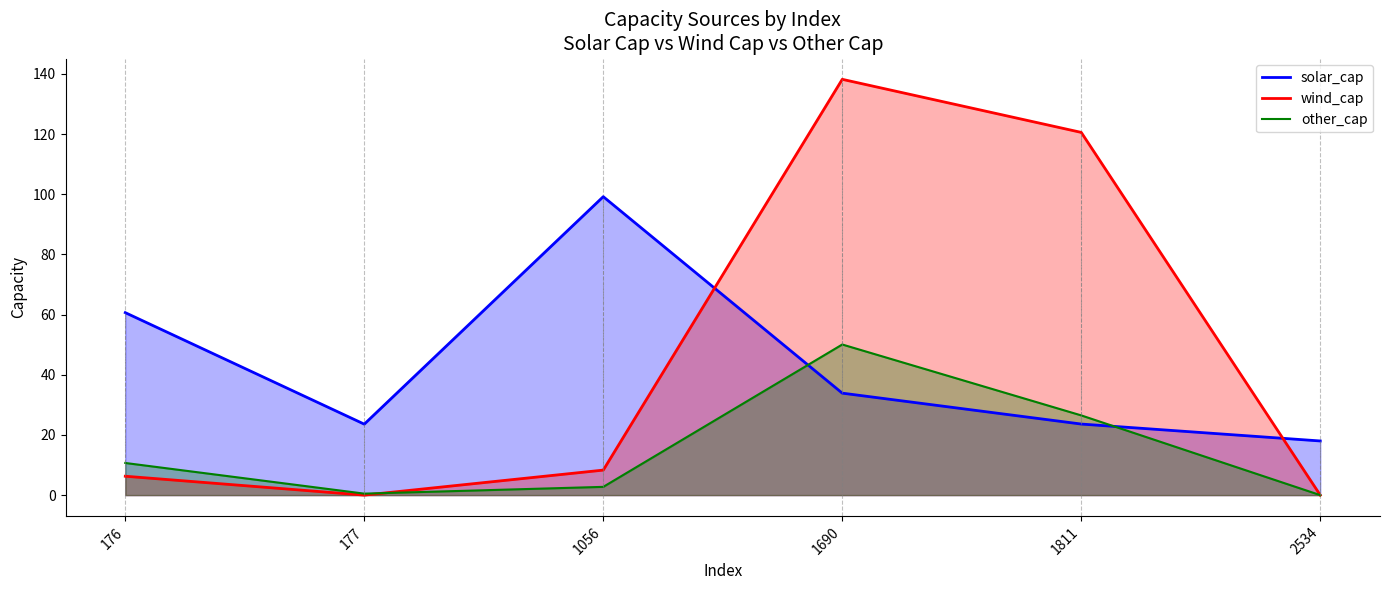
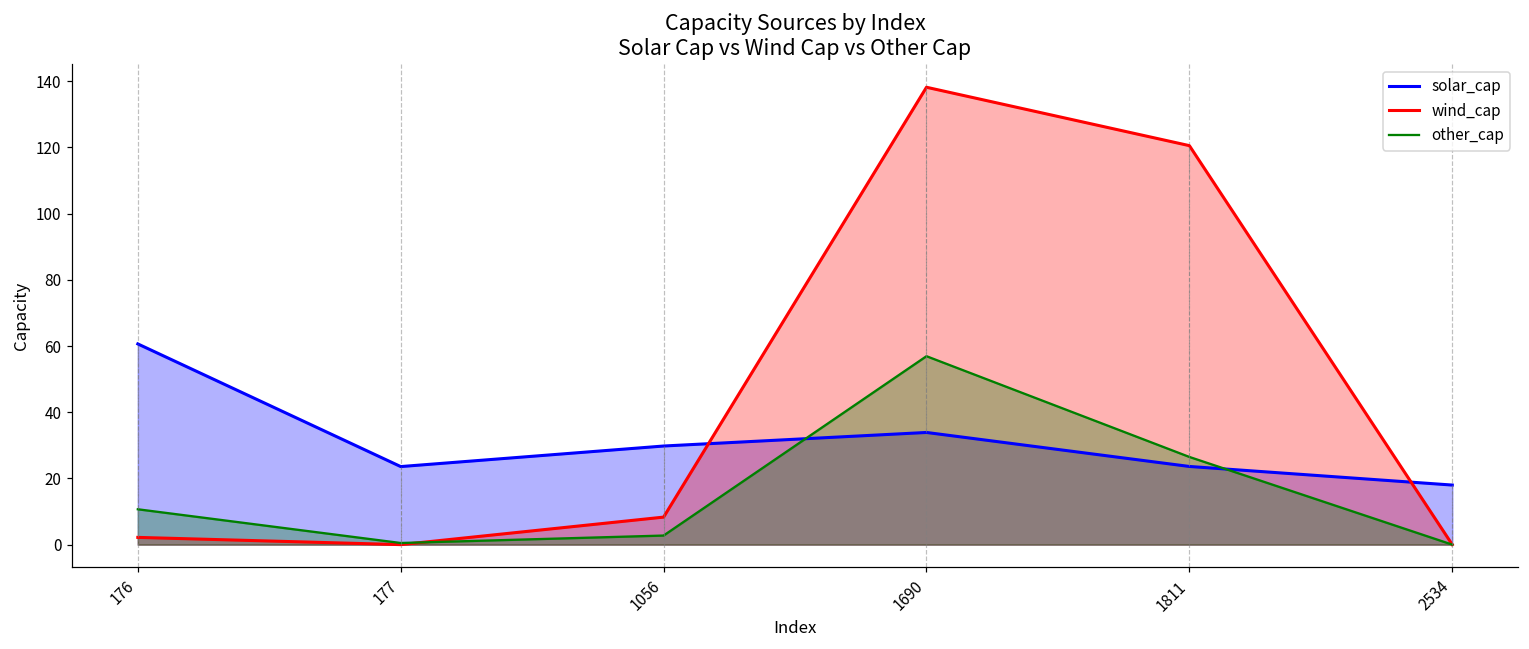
  {
    "solar_cap": {
-     "1056": 99
+     "1056": 30
    },
    "wind_cap": {
-     "176": 6
+     "176": 2
    },
    "other_cap": {
-     "1690": 50
+     "1690": 57
    }
  }
